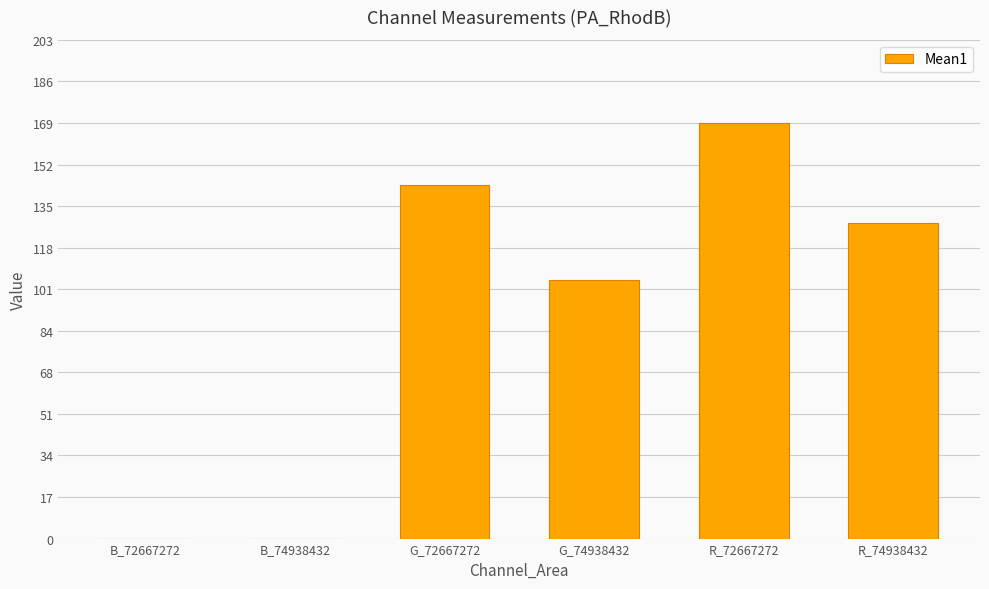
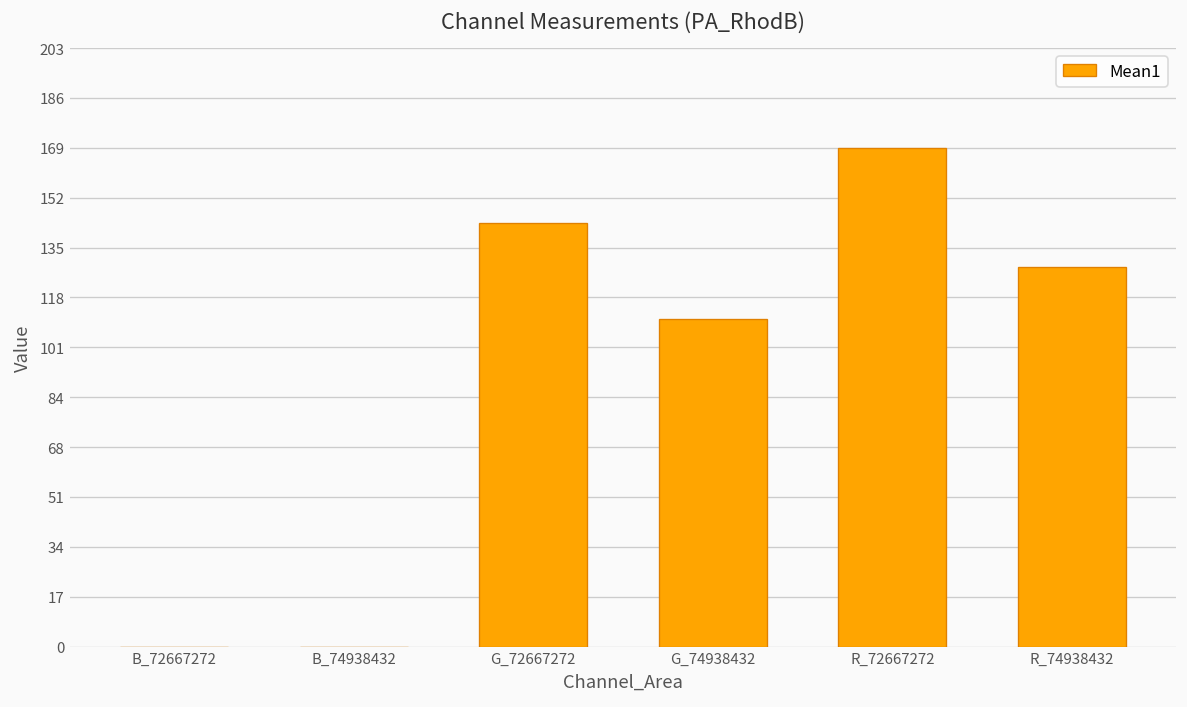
  {
    "B_72667272": 0,
    "B_74938432": 0,
    "G_72667272": 143,
-   "G_74938432": 105,
+   "G_74938432": 111,
    "R_72667272": 169,
    "R_74938432": 128
  }
